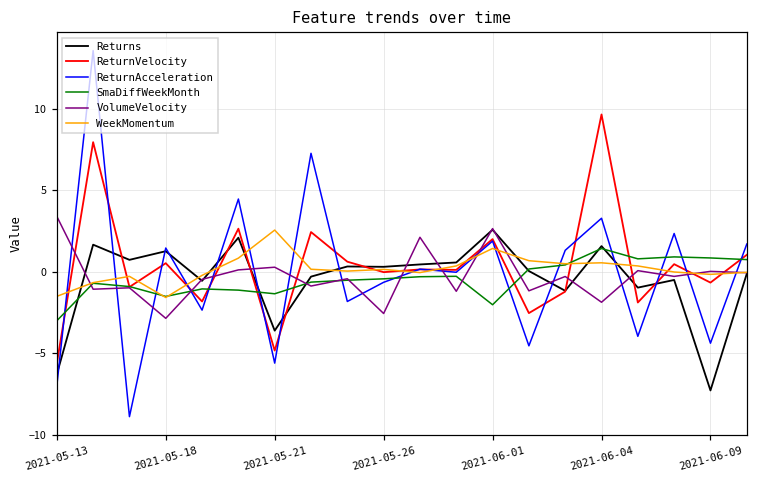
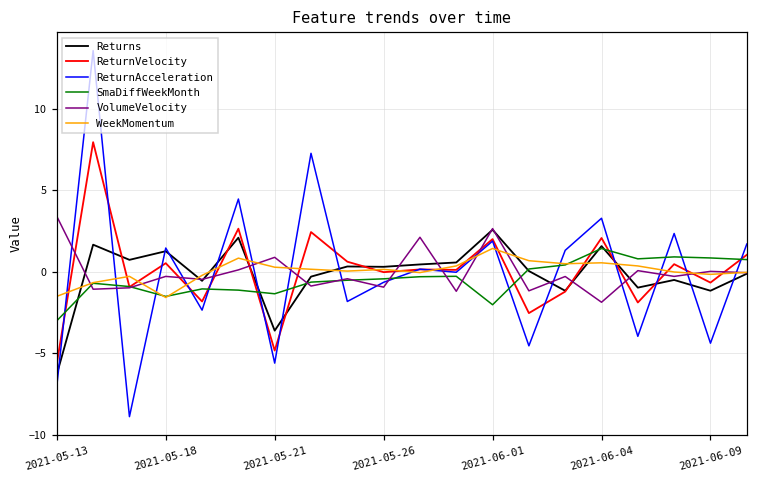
  {
    "Returns": {
      "2021-05-13": -6.3,
      "2021-05-18": 1.3,
      "2021-05-21": -3.6,
-     "2021-06-09": -7.3
+     "2021-06-09": -1.2
    },
    "ReturnVelocity": {
      "2021-05-13": -5.6,
      "2021-05-18": 0.5,
      "2021-05-21": -4.8,
-     "2021-06-04": 9.6,
+     "2021-06-04": 2.1,
      "2021-06-09": -0.7
    },
    "ReturnAcceleration": {
      "2021-05-13": -7.0,
      "2021-05-18": 1.5,
      "2021-05-21": -5.6,
      "2021-05-26": -0.6,
      "2021-06-04": 3.3,
      "2021-06-09": -4.4
    },
    "SmaDiffWeekMonth": {
      "2021-05-13": -3.0,
      "2021-05-21": -1.3,
      "2021-05-26": -0.4,
      "2021-06-01": -2.0,
      "2021-06-09": 0.9
    },
    "VolumeVelocity": {
      "2021-05-13": 3.4,
-     "2021-05-18": -2.9,
-     "2021-05-21": 0.3,
-     "2021-05-26": -2.6,
+     "2021-05-18": -0.3,
+     "2021-05-21": 0.9,
+     "2021-05-26": -0.9,
      "2021-06-04": -1.9,
      "2021-06-09": 0.0
    },
    "WeekMomentum": {
      "2021-05-13": -1.5,
-     "2021-05-21": 2.6,
+     "2021-05-21": 0.3,
      "2021-06-01": 1.4,
      "2021-06-04": 0.6,
      "2021-06-09": -0.2
    }
  }
